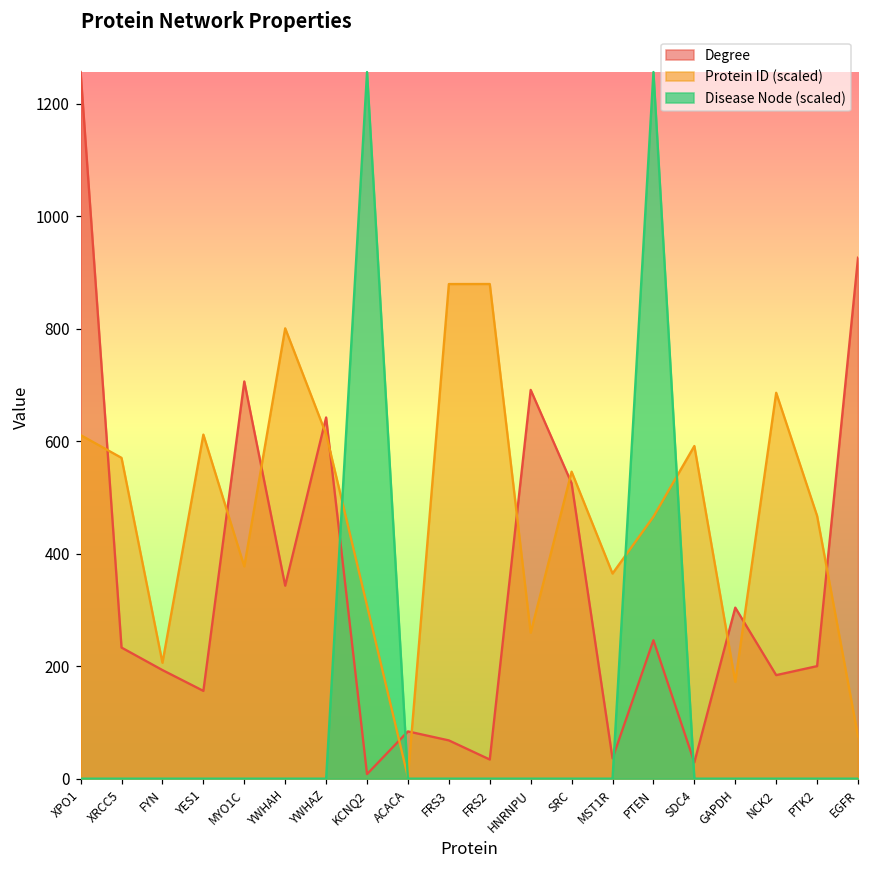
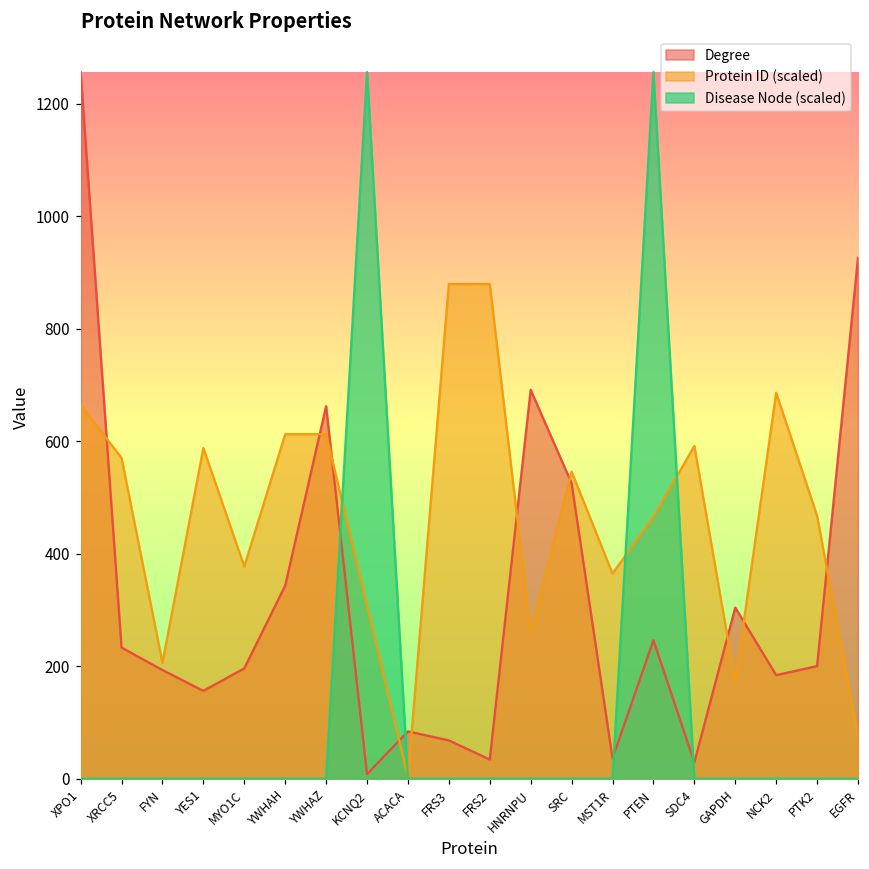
  {
    "Degree": {
      "XPO1": 1260,
      "XRCC5": 230,
      "FYN": 190,
      "YES1": 160,
-     "MYO1C": 710,
+     "MYO1C": 200,
      "YWHAH": 340,
-     "YWHAZ": 640,
+     "YWHAZ": 660,
      "KCNQ2": 10,
      "ACACA": 80,
      "FRS3": 70,
      "FRS2": 30,
      "HNRNPU": 690,
      "SRC": 530,
      "MST1R": 40,
      "PTEN": 250,
      "SDC4": 30,
      "GAPDH": 300,
      "NCK2": 180,
      "PTK2": 200,
      "EGFR": 930
    },
    "Protein ID (scaled)": {
-     "XPO1": 610,
+     "XPO1": 660,
      "XRCC5": 570,
      "FYN": 210,
-     "YES1": 610,
+     "YES1": 590,
      "MYO1C": 380,
-     "YWHAH": 800,
+     "YWHAH": 610,
      "YWHAZ": 610,
      "KCNQ2": 310,
      "FRS3": 880,
      "FRS2": 880,
      "HNRNPU": 260,
      "SRC": 550,
      "MST1R": 360,
      "PTEN": 470,
      "SDC4": 590,
      "GAPDH": 170,
      "NCK2": 690,
      "PTK2": 470,
      "EGFR": 80
    },
    "Disease Node (scaled)": {
      "XPO1": 0,
      "XRCC5": 0,
      "FYN": 0,
      "YES1": 0,
      "MYO1C": 0,
      "YWHAH": 0,
      "YWHAZ": 0,
      "KCNQ2": 1260,
      "FRS3": 0,
      "FRS2": 0,
      "HNRNPU": 0,
      "SRC": 0,
      "MST1R": 0,
      "PTEN": 1260,
      "SDC4": 0,
      "GAPDH": 0,
      "NCK2": 0,
      "PTK2": 0,
      "EGFR": 0
    }
  }
